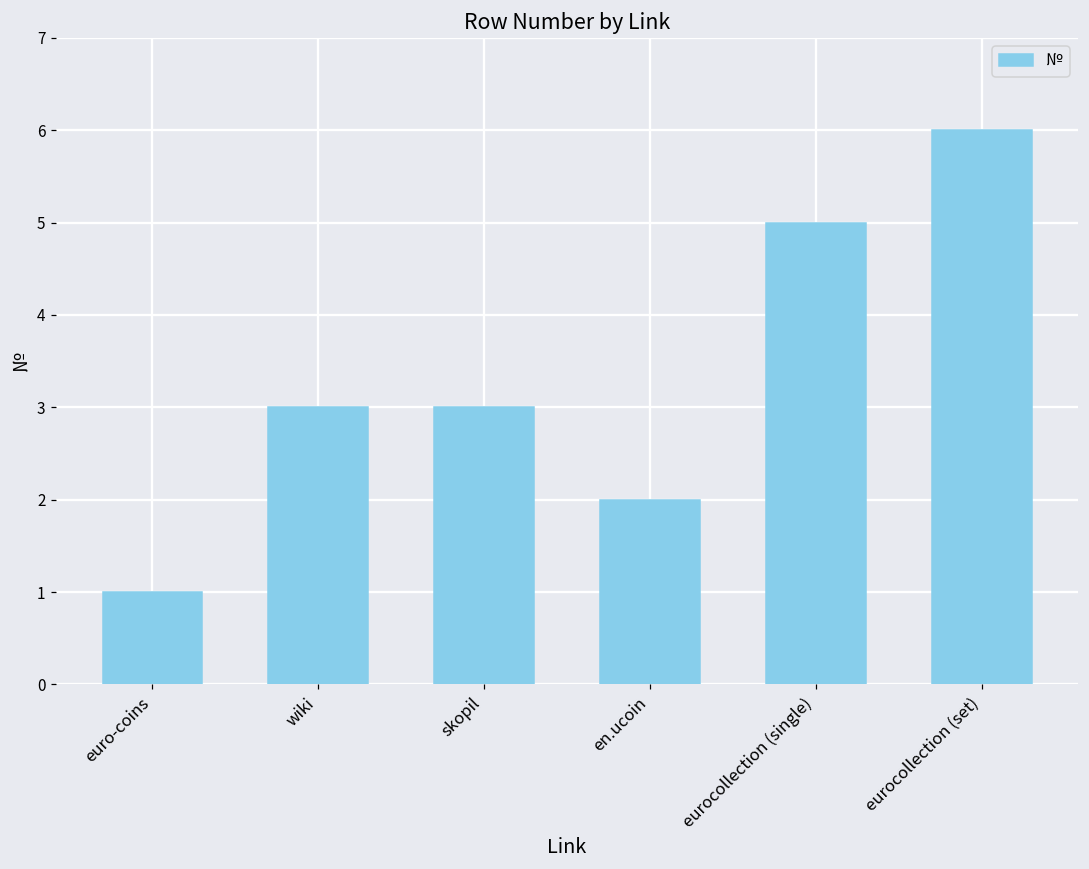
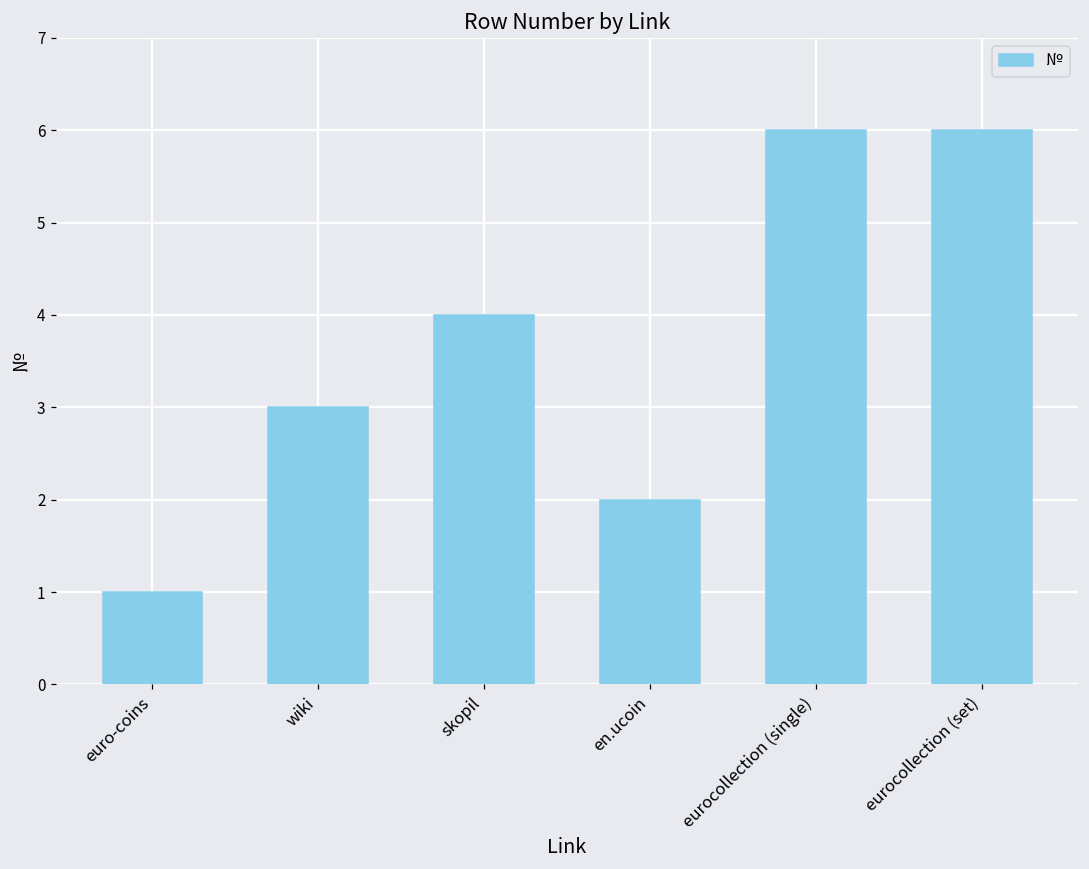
  {
    "euro-coins": 1,
    "wiki": 3,
-   "skopil": 3,
+   "skopil": 4,
    "en.ucoin": 2,
-   "eurocollection (single)": 5,
+   "eurocollection (single)": 6,
    "eurocollection (set)": 6
  }
